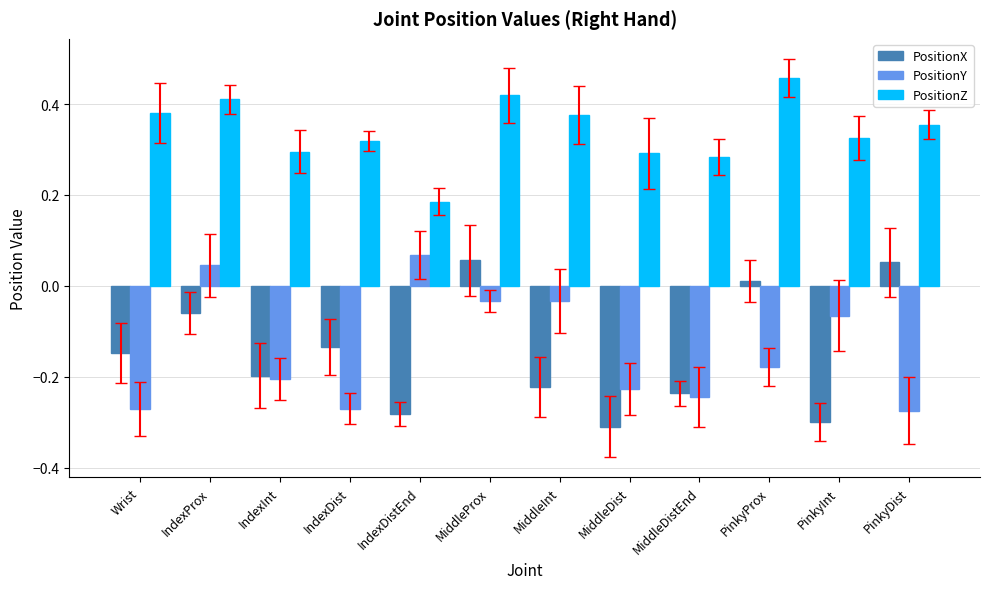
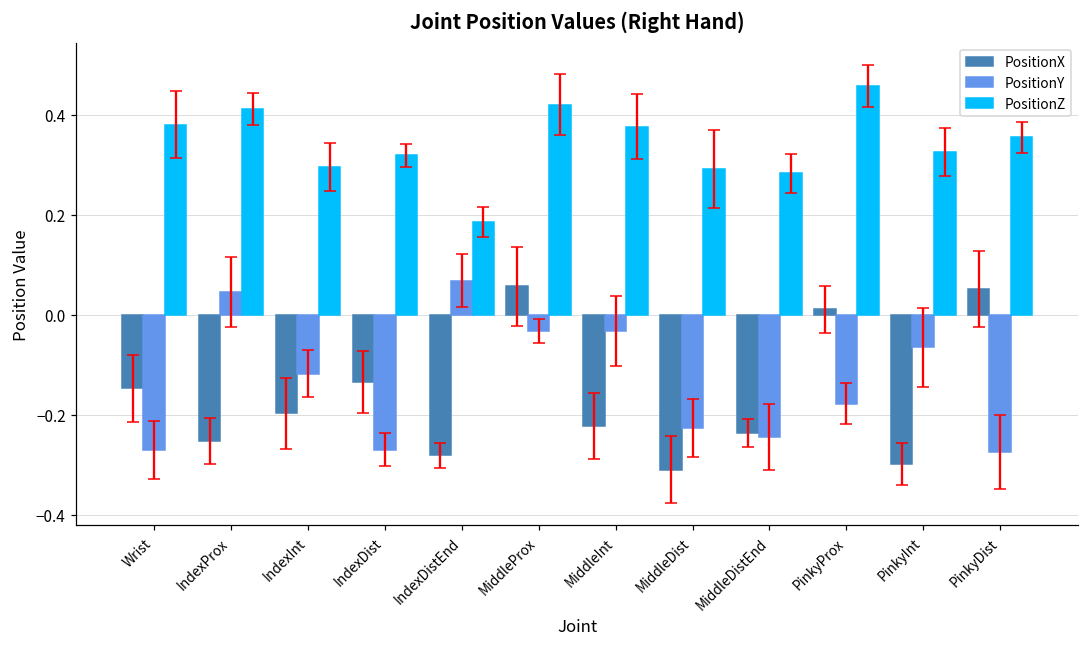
  {
    "PositionX": {
      "Wrist": -0.15,
-     "IndexProx": -0.06,
+     "IndexProx": -0.25,
      "IndexInt": -0.20,
      "IndexDist": -0.14,
      "IndexDistEnd": -0.28,
      "MiddleProx": 0.06,
      "MiddleInt": -0.22,
      "MiddleDist": -0.31,
      "MiddleDistEnd": -0.24,
      "PinkyProx": 0.01,
      "PinkyInt": -0.30,
      "PinkyDist": 0.05
    },
    "PositionY": {
      "Wrist": -0.27,
      "IndexProx": 0.05,
-     "IndexInt": -0.20,
+     "IndexInt": -0.12,
      "IndexDist": -0.27,
      "IndexDistEnd": 0.07,
      "MiddleProx": -0.03,
      "MiddleInt": -0.03,
      "MiddleDist": -0.23,
      "MiddleDistEnd": -0.24,
      "PinkyProx": -0.18,
      "PinkyInt": -0.07,
      "PinkyDist": -0.27
    },
    "PositionZ": {
      "Wrist": 0.38,
      "IndexProx": 0.41,
      "IndexInt": 0.30,
      "IndexDist": 0.32,
      "IndexDistEnd": 0.19,
      "MiddleProx": 0.42,
      "MiddleInt": 0.38,
      "MiddleDist": 0.29,
      "MiddleDistEnd": 0.28,
      "PinkyProx": 0.46,
      "PinkyInt": 0.33,
      "PinkyDist": 0.35
    }
  }
